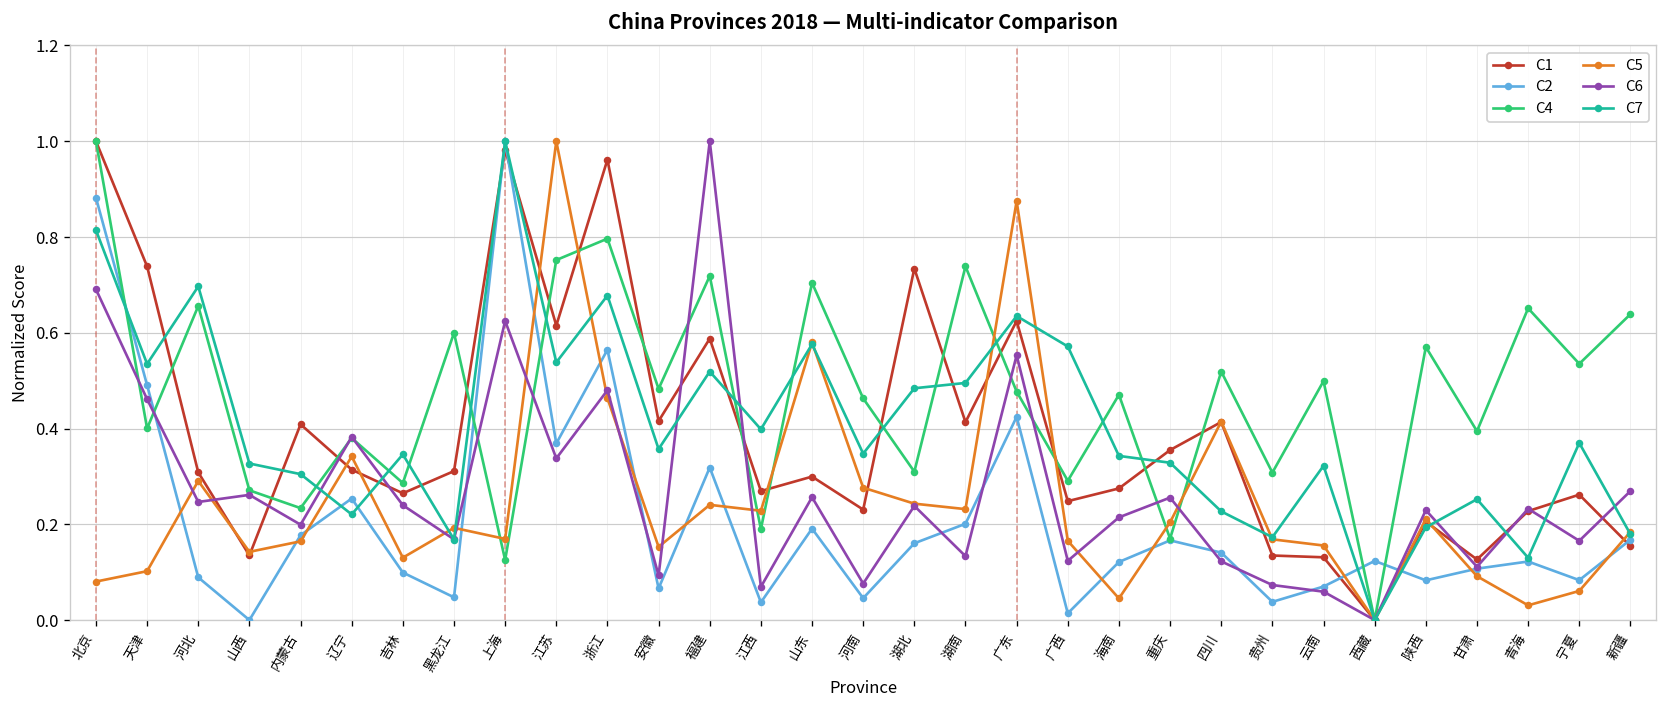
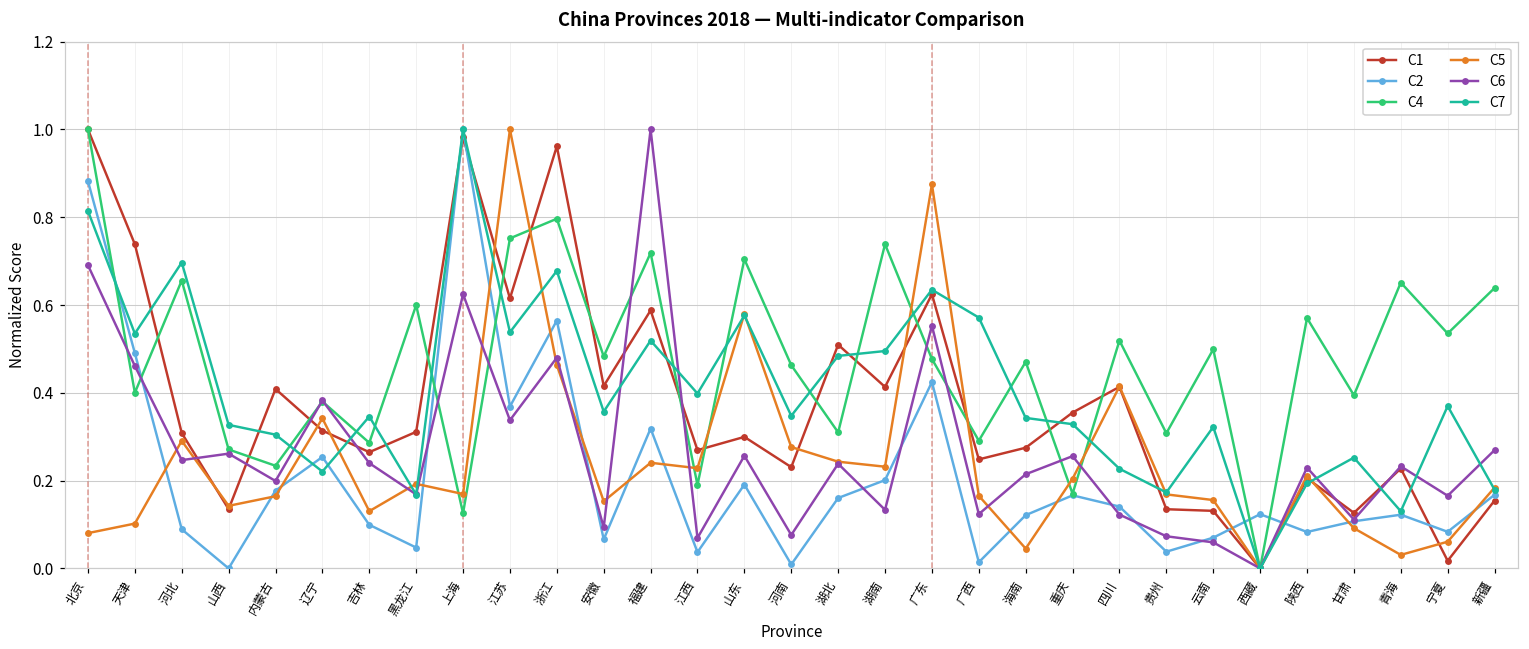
  {
    "C1": {
      "天津": 0.74,
      "河北": 0.31,
      "山西": 0.13,
      "内蒙古": 0.41,
      "辽宁": 0.31,
      "吉林": 0.26,
      "黑龙江": 0.31,
      "上海": 0.98,
      "江苏": 0.62,
      "浙江": 0.96,
      "安徽": 0.42,
      "福建": 0.59,
      "江西": 0.27,
      "山东": 0.30,
      "河南": 0.23,
-     "湖北": 0.73,
+     "湖北": 0.51,
      "湖南": 0.41,
      "广东": 0.62,
      "广西": 0.25,
      "海南": 0.27,
      "重庆": 0.36,
      "贵州": 0.13,
      "云南": 0.13,
      "甘肃": 0.13,
-     "宁夏": 0.26,
+     "宁夏": 0.02,
      "新疆": 0.15
    },
    "C2": {
      "北京": 0.88,
      "天津": 0.49,
      "河北": 0.09,
      "山西": 0.00,
      "内蒙古": 0.18,
      "辽宁": 0.25,
      "吉林": 0.10,
      "黑龙江": 0.05,
      "江苏": 0.37,
      "浙江": 0.56,
      "安徽": 0.07,
      "福建": 0.32,
      "江西": 0.04,
      "山东": 0.19,
-     "河南": 0.05,
+     "河南": 0.01,
      "湖北": 0.16,
      "湖南": 0.20,
      "广东": 0.42,
      "广西": 0.01,
      "海南": 0.12,
      "四川": 0.14,
      "贵州": 0.04,
      "云南": 0.07,
      "西藏": 0.12,
      "陕西": 0.08,
      "青海": 0.12,
      "宁夏": 0.08,
      "新疆": 0.17
    },
    "C5": {
      "北京": 0.08,
      "天津": 0.10,
      "河北": 0.29,
      "山西": 0.14,
      "内蒙古": 0.16,
      "辽宁": 0.34,
      "吉林": 0.13,
      "黑龙江": 0.19,
      "上海": 0.17,
      "江苏": 1.00,
      "浙江": 0.46,
      "安徽": 0.15,
      "福建": 0.24,
      "江西": 0.23,
      "河南": 0.28,
      "湖南": 0.23,
      "广东": 0.88,
      "广西": 0.17,
      "海南": 0.05,
      "重庆": 0.20,
      "云南": 0.16,
      "甘肃": 0.09,
      "青海": 0.03,
      "宁夏": 0.06
    },
    "C6": {
      "北京": 0.69,
      "天津": 0.46,
      "河北": 0.25,
      "山西": 0.26,
      "内蒙古": 0.20,
      "吉林": 0.24,
      "上海": 0.62,
      "江苏": 0.34,
      "浙江": 0.48,
      "安徽": 0.09,
      "福建": 1.00,
      "江西": 0.07,
      "山东": 0.26,
      "河南": 0.08,
      "湖南": 0.13,
      "广东": 0.55,
      "广西": 0.12,
      "海南": 0.21,
      "重庆": 0.26,
      "四川": 0.12,
      "贵州": 0.07,
      "云南": 0.06,
      "陕西": 0.23,
      "宁夏": 0.17,
      "新疆": 0.27
    }
  }
